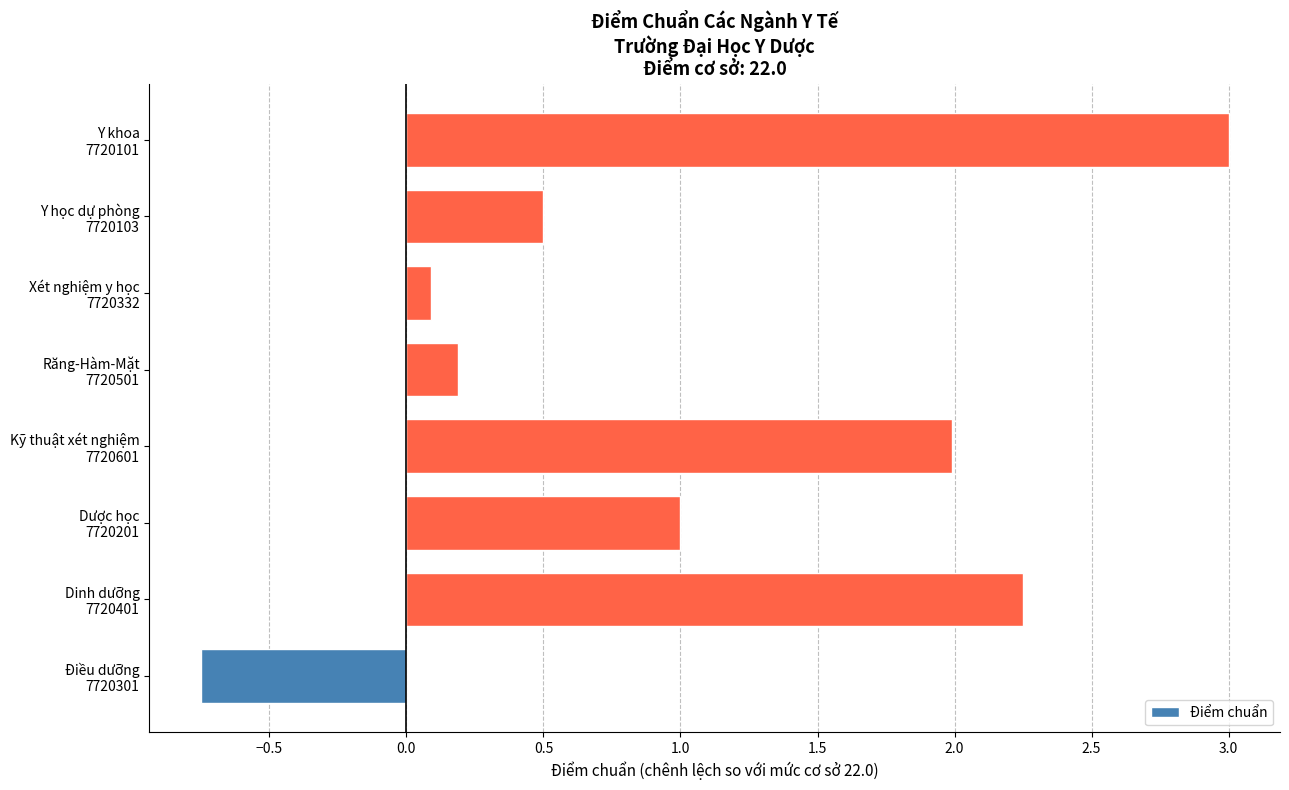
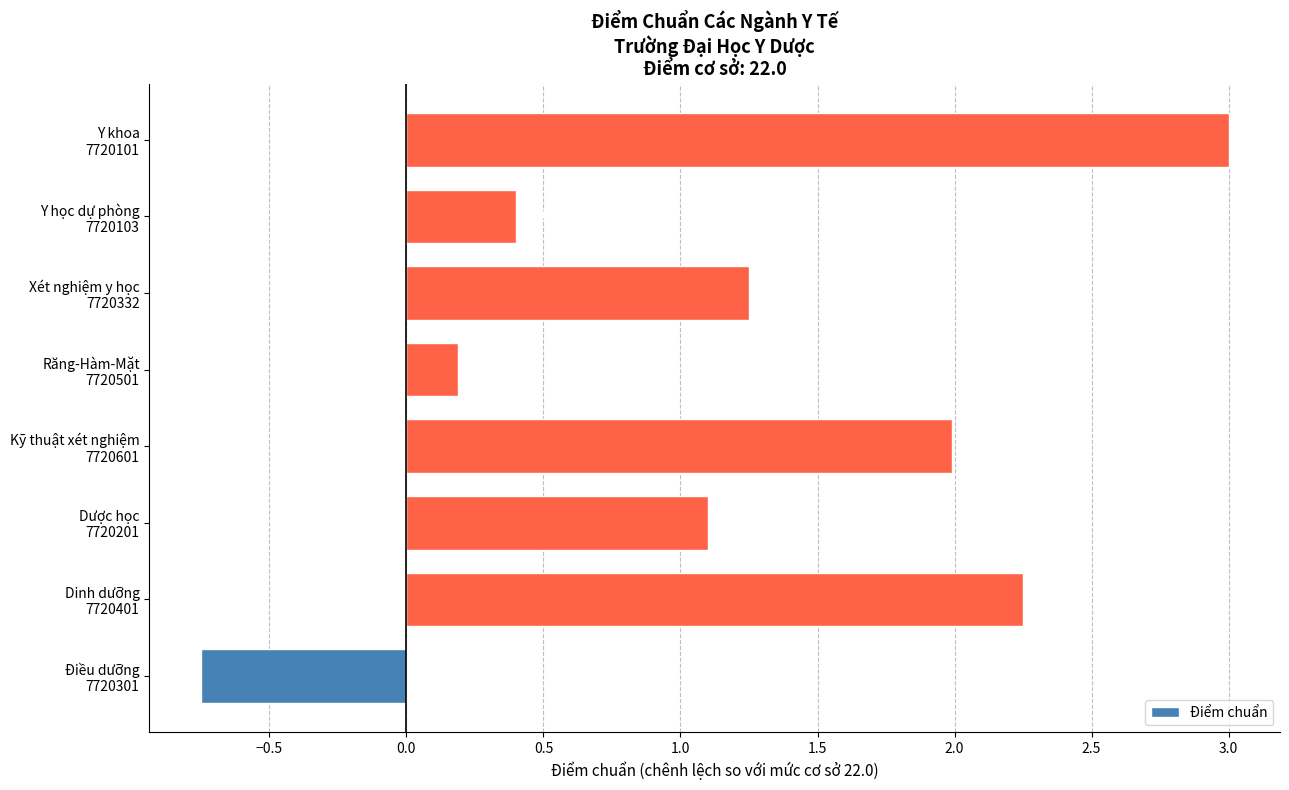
  {
    "Y khoa 7720101": 3.00,
-   "Y học dự phòng 7720103": 0.50,
-   "Xét nghiệm y học 7720332": 0.09,
+   "Y học dự phòng 7720103": 0.40,
+   "Xét nghiệm y học 7720332": 1.25,
    "Răng-Hàm-Mặt 7720501": 0.19,
    "Kỹ thuật xét nghiệm 7720601": 1.99,
-   "Dược học 7720201": 1.00,
+   "Dược học 7720201": 1.10,
    "Dinh dưỡng 7720401": 2.25,
    "Điều dưỡng 7720301": -0.75
  }
